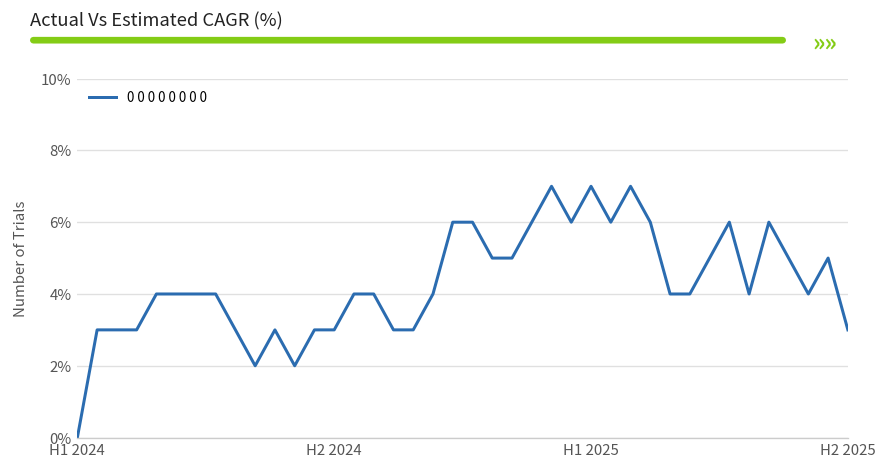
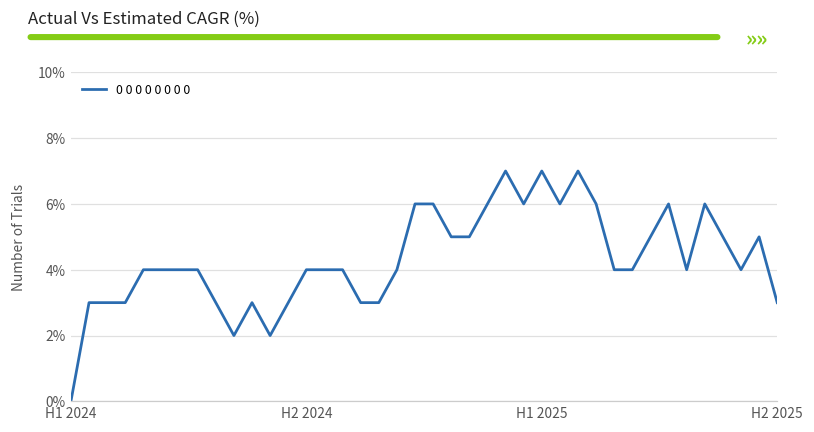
  {
    "H1 2024": "0%",
-   "H2 2024": "3%",
+   "H2 2024": "4%",
    "H1 2025": "7%",
    "H2 2025": "3%"
  }
